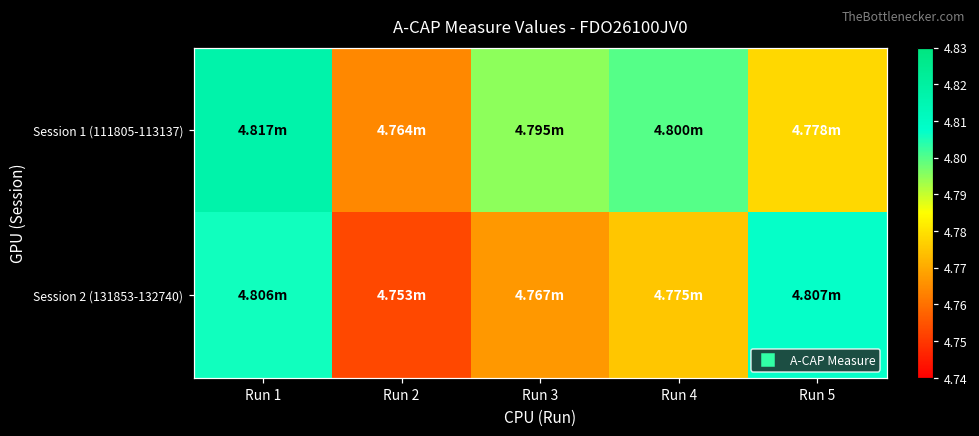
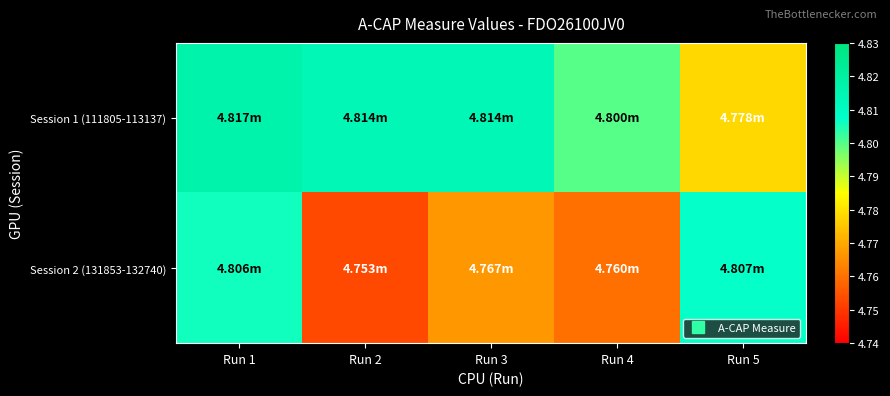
  {
    "Session 1 (111805-113137)": {
      "Run 1": "4.817m",
-     "Run 2": "4.764m",
-     "Run 3": "4.795m",
+     "Run 2": "4.814m",
+     "Run 3": "4.814m",
      "Run 4": "4.800m",
      "Run 5": "4.778m"
    },
    "Session 2 (131853-132740)": {
      "Run 1": "4.806m",
      "Run 2": "4.753m",
      "Run 3": "4.767m",
-     "Run 4": "4.775m",
+     "Run 4": "4.760m",
      "Run 5": "4.807m"
    }
  }
